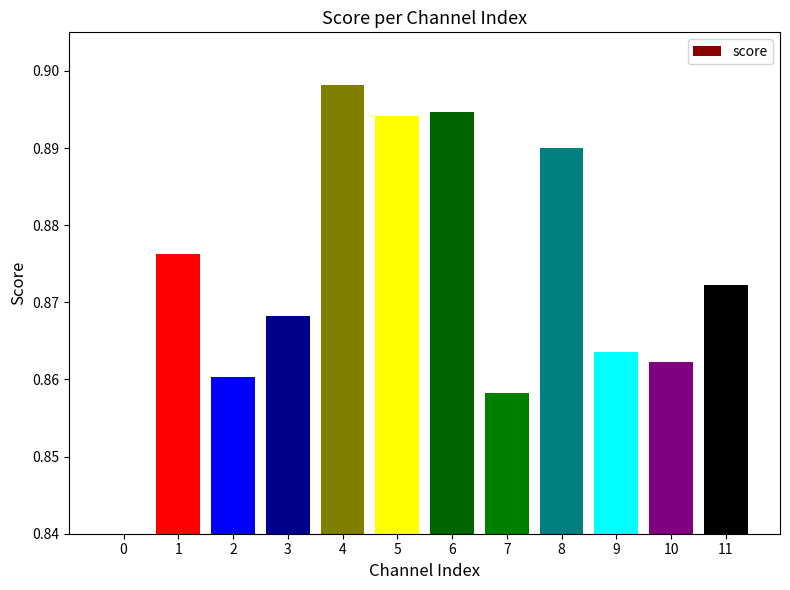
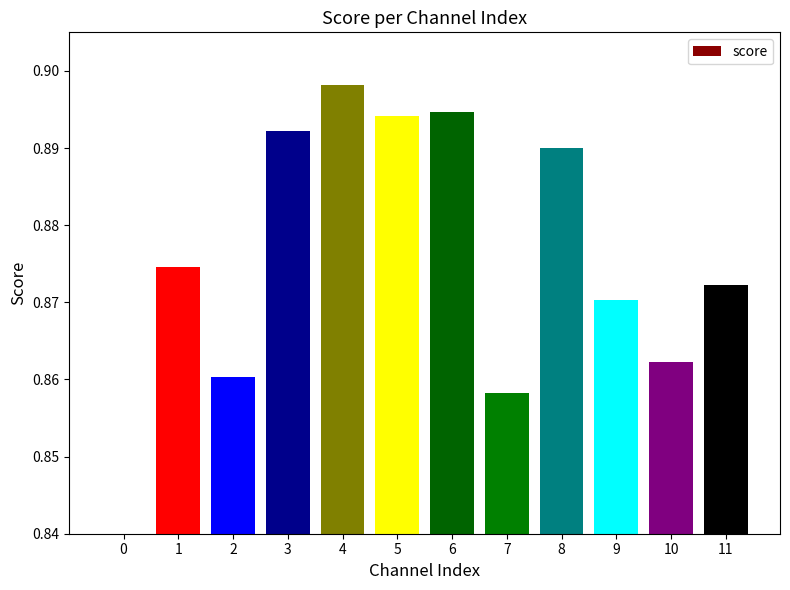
  {
-   "1": 0.876,
+   "1": 0.875,
    "2": 0.860,
-   "3": 0.868,
+   "3": 0.892,
    "4": 0.898,
    "5": 0.894,
    "6": 0.895,
    "7": 0.858,
    "8": 0.890,
-   "9": 0.864,
+   "9": 0.870,
    "10": 0.862,
    "11": 0.872
  }
